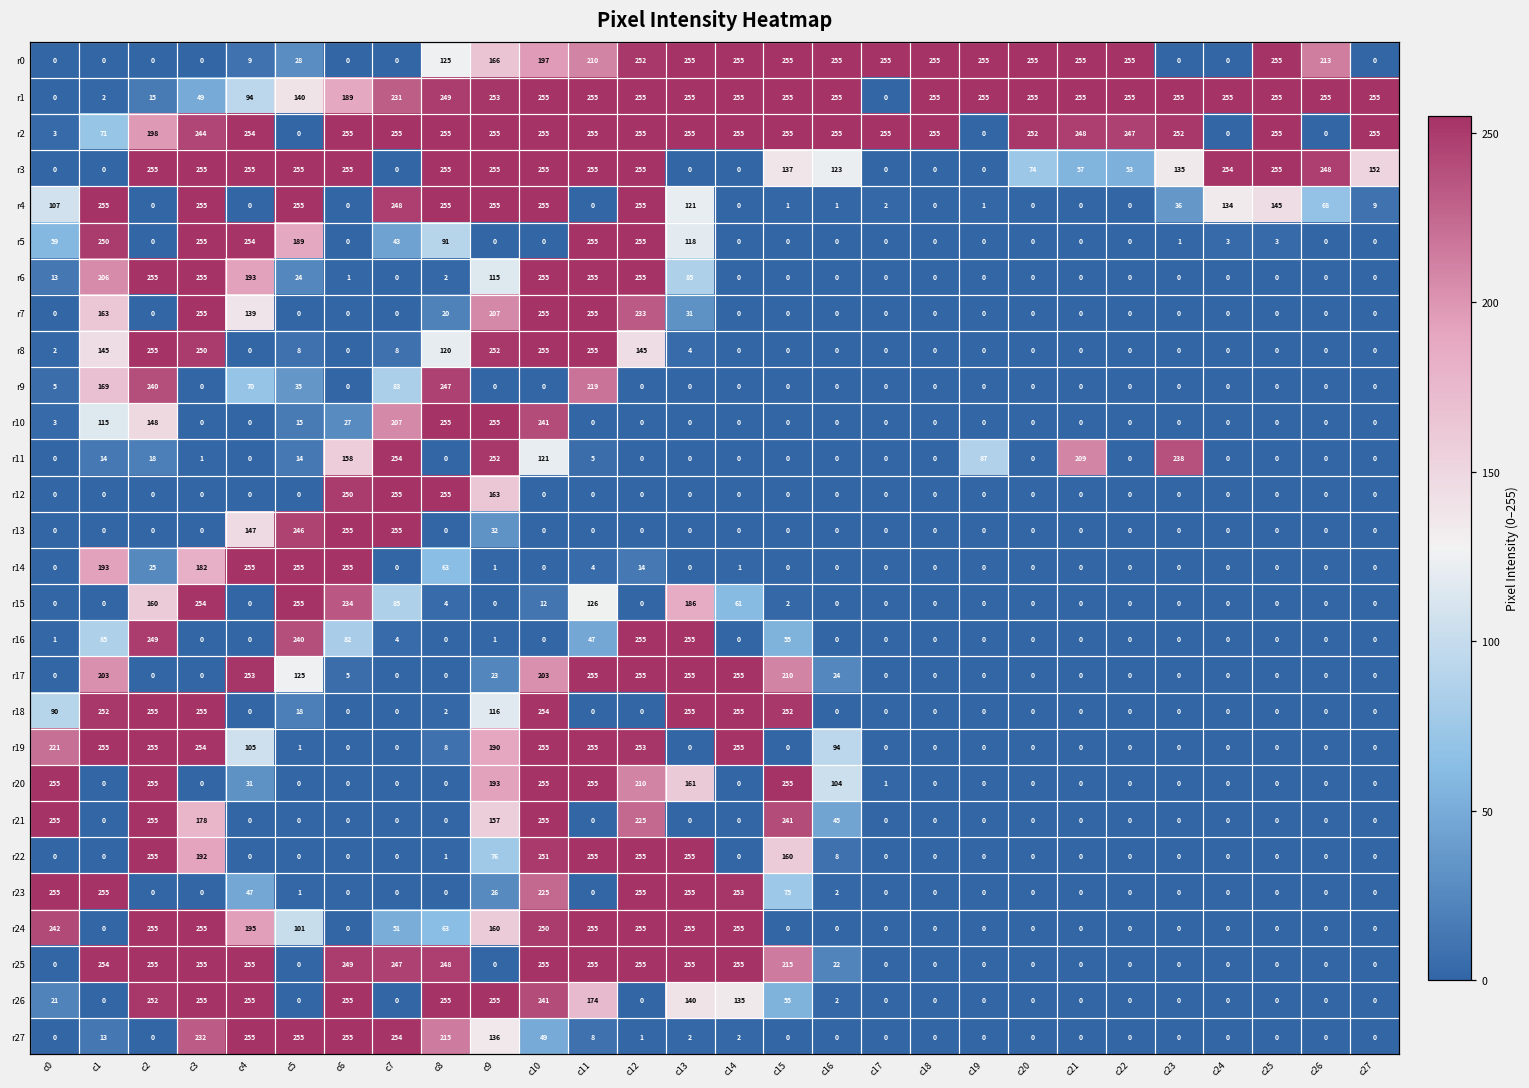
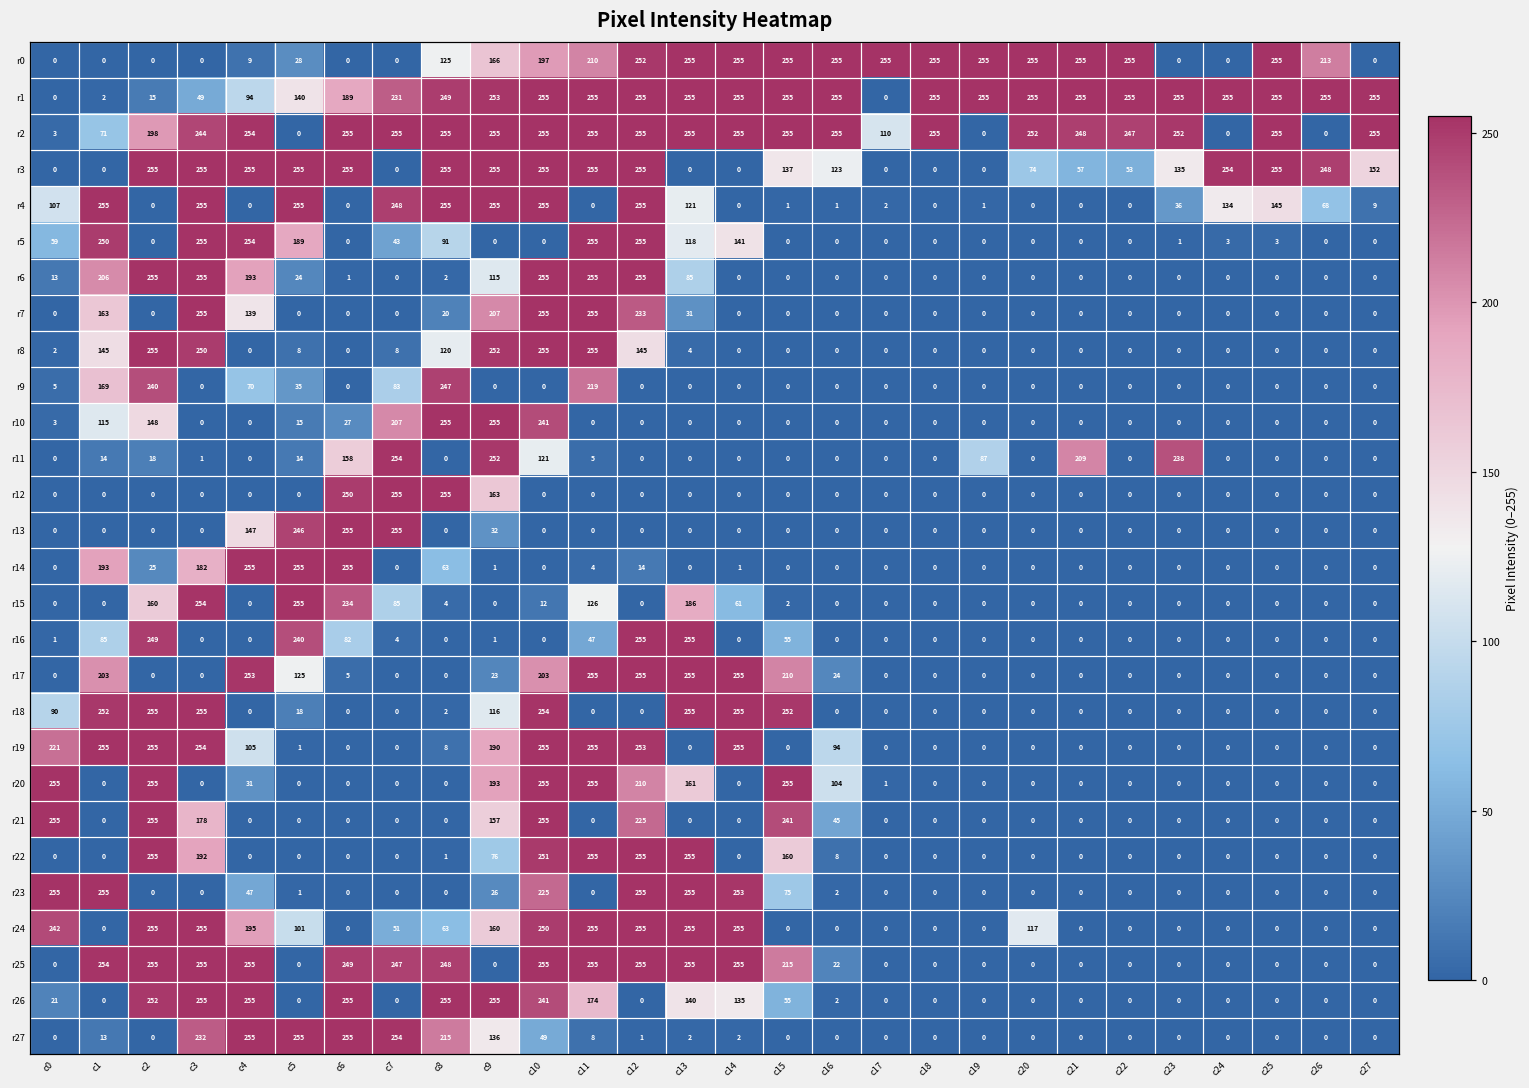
  {
    "r2": {
      "c0": 3,
      "c1": 71,
      "c2": 198,
      "c3": 244,
      "c4": 254,
      "c5": 0,
      "c6": 255,
      "c7": 255,
      "c8": 255,
      "c9": 255,
      "c10": 255,
      "c11": 255,
      "c12": 255,
      "c13": 255,
      "c14": 255,
      "c15": 255,
      "c16": 255,
-     "c17": 255,
+     "c17": 110,
      "c18": 255,
      "c19": 0,
      "c20": 252,
      "c21": 248,
      "c22": 247,
      "c23": 252,
      "c24": 0,
      "c25": 255,
      "c26": 0,
      "c27": 255
    },
    "r5": {
      "c0": 59,
      "c1": 250,
      "c2": 0,
      "c3": 255,
      "c4": 254,
      "c5": 189,
      "c6": 0,
      "c7": 43,
      "c8": 91,
      "c9": 0,
      "c10": 0,
      "c11": 255,
      "c12": 255,
      "c13": 118,
-     "c14": 0,
+     "c14": 141,
      "c15": 0,
      "c16": 0,
      "c17": 0,
      "c18": 0,
      "c19": 0,
      "c20": 0,
      "c21": 0,
      "c22": 0,
      "c23": 1,
      "c24": 3,
      "c25": 3,
      "c26": 0,
      "c27": 0
    },
    "r24": {
      "c0": 242,
      "c1": 0,
      "c2": 255,
      "c3": 255,
      "c4": 195,
      "c5": 101,
      "c6": 0,
      "c7": 51,
      "c8": 63,
      "c9": 160,
      "c10": 250,
      "c11": 255,
      "c12": 255,
      "c13": 255,
      "c14": 255,
      "c15": 0,
      "c16": 0,
      "c17": 0,
      "c18": 0,
      "c19": 0,
-     "c20": 0,
+     "c20": 117,
      "c21": 0,
      "c22": 0,
      "c23": 0,
      "c24": 0,
      "c25": 0,
      "c26": 0,
      "c27": 0
    }
  }
